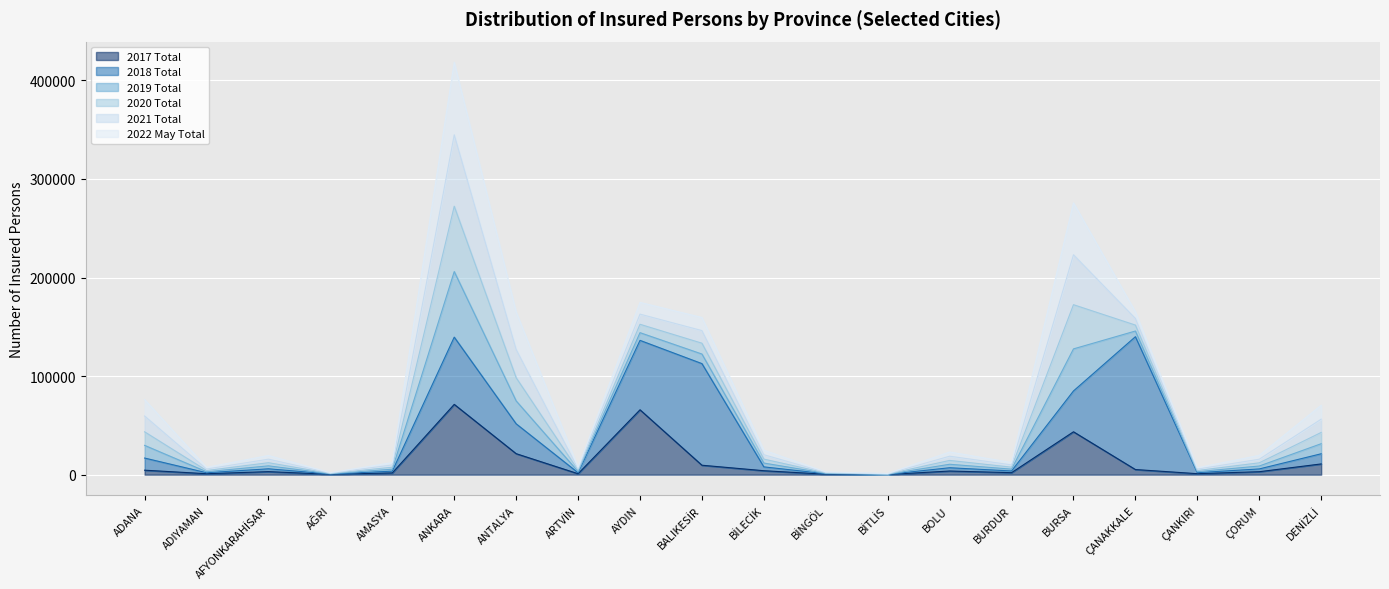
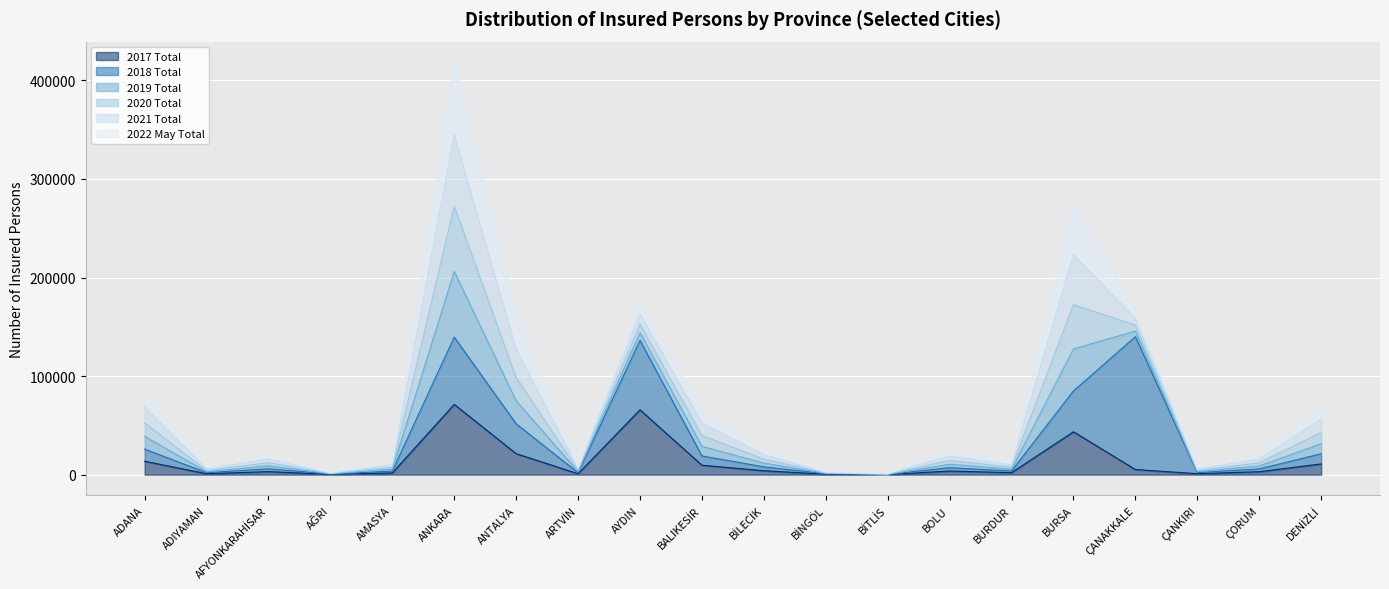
  {
    "2017 Total": {
-     "ADANA": 0,
+     "ADANA": 10000,
      "AFYONKARAHİSAR": 0,
      "ANKARA": 70000,
      "ANTALYA": 20000,
      "AYDIN": 70000,
      "BALIKESİR": 10000,
      "BİLECİK": 0,
      "BOLU": 0,
      "BURSA": 40000,
      "ÇANAKKALE": 10000,
      "ÇORUM": 0,
      "DENİZLİ": 10000
    },
    "2018 Total": {
      "ADANA": 10000,
      "AFYONKARAHİSAR": 0,
      "ANKARA": 70000,
      "ANTALYA": 30000,
      "AYDIN": 70000,
-     "BALIKESİR": 100000,
+     "BALIKESİR": 10000,
      "BİLECİK": 0,
      "BOLU": 0,
      "BURSA": 40000,
      "ÇANAKKALE": 130000,
      "ÇORUM": 0,
      "DENİZLİ": 10000
    }
  }
